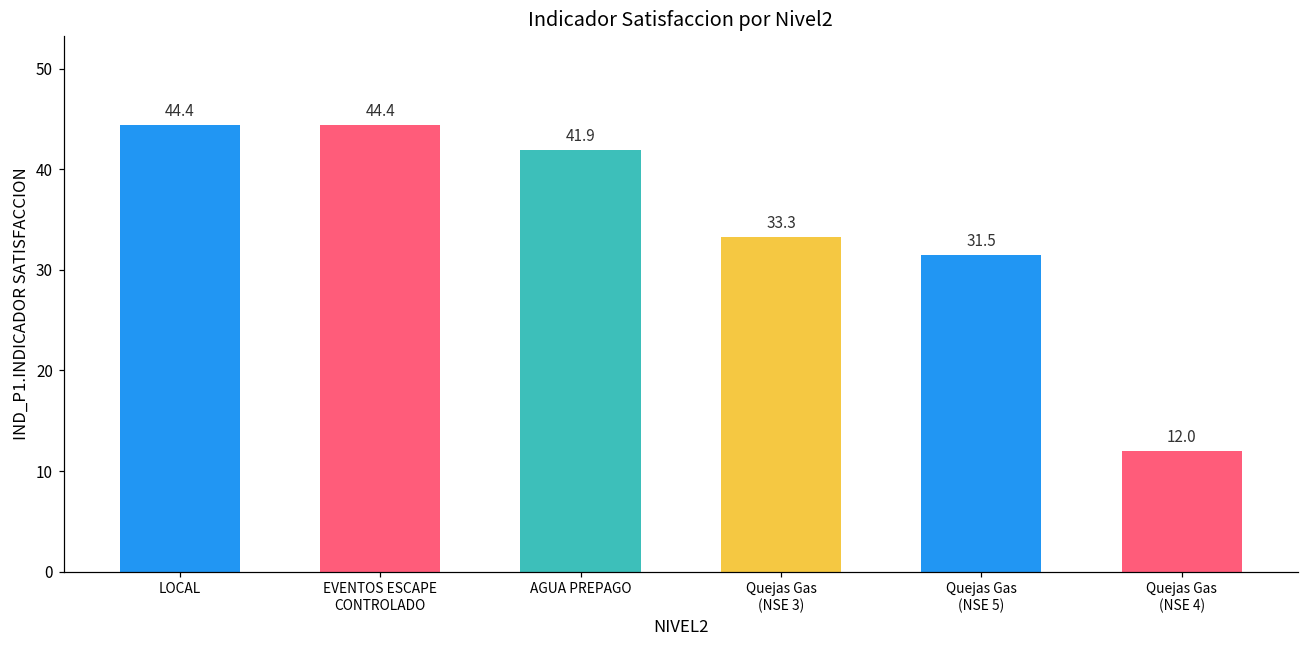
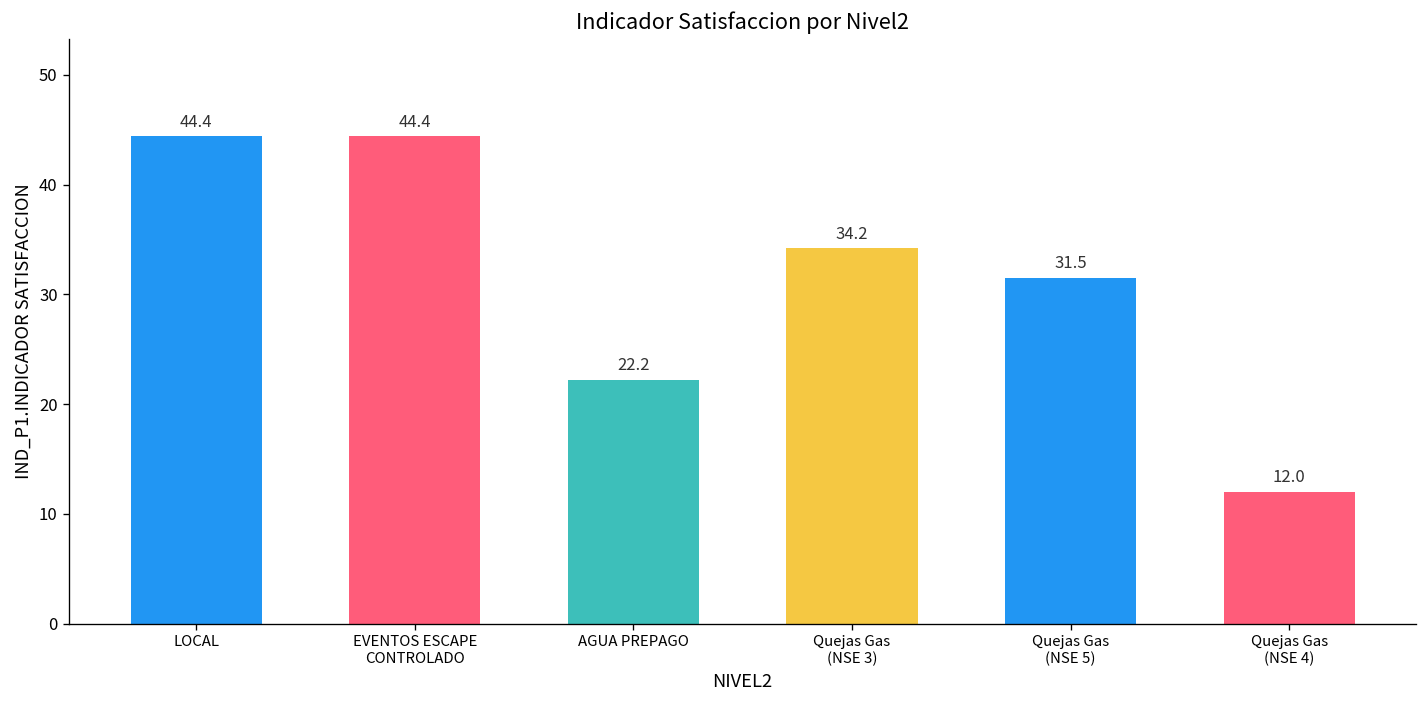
  {
    "LOCAL": 44.4,
    "EVENTOS ESCAPE CONTROLADO": 44.4,
-   "AGUA PREPAGO": 41.9,
-   "Quejas Gas (NSE 3)": 33.3,
+   "AGUA PREPAGO": 22.2,
+   "Quejas Gas (NSE 3)": 34.2,
    "Quejas Gas (NSE 5)": 31.5,
    "Quejas Gas (NSE 4)": 12.0
  }
